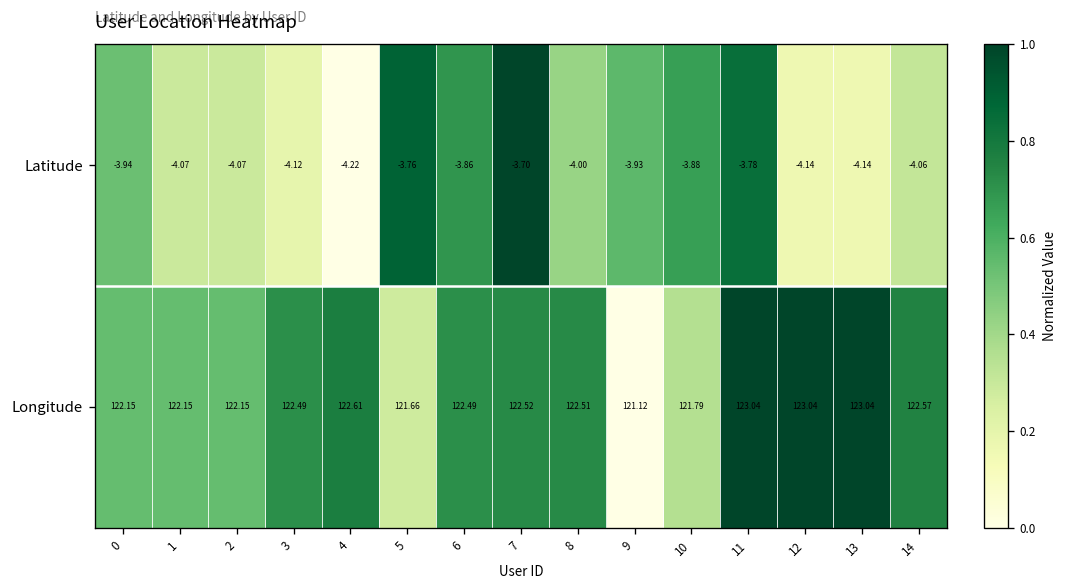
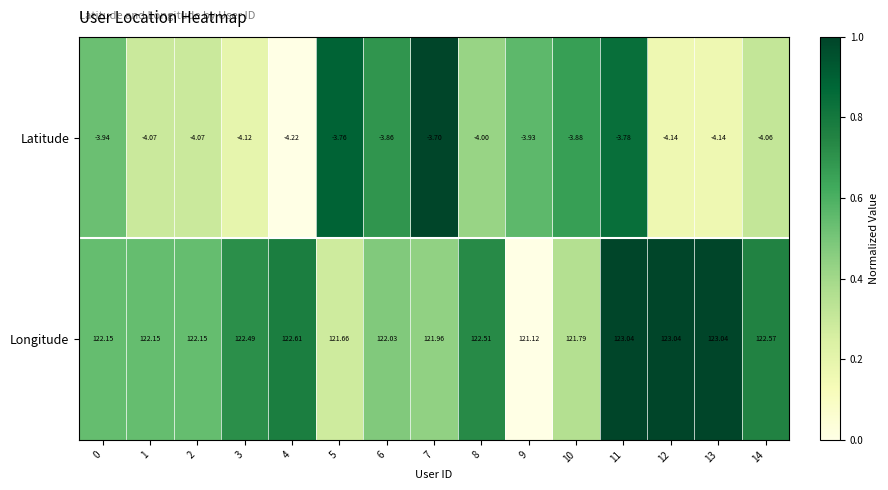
  {
    "Latitude": {
      "0": -3.94,
      "1": -4.07,
      "2": -4.07,
      "3": -4.12,
      "4": -4.22,
      "5": -3.76,
      "6": -3.86,
      "7": -3.70,
      "8": -4.00,
      "9": -3.93,
      "10": -3.88,
      "11": -3.78,
      "12": -4.14,
      "13": -4.14,
      "14": -4.06
    },
    "Longitude": {
      "0": 122.15,
      "1": 122.15,
      "2": 122.15,
      "3": 122.49,
      "4": 122.61,
      "5": 121.66,
-     "6": 122.49,
-     "7": 122.52,
+     "6": 122.03,
+     "7": 121.96,
      "8": 122.51,
      "9": 121.12,
      "10": 121.79,
      "11": 123.04,
      "12": 123.04,
      "13": 123.04,
      "14": 122.57
    }
  }
